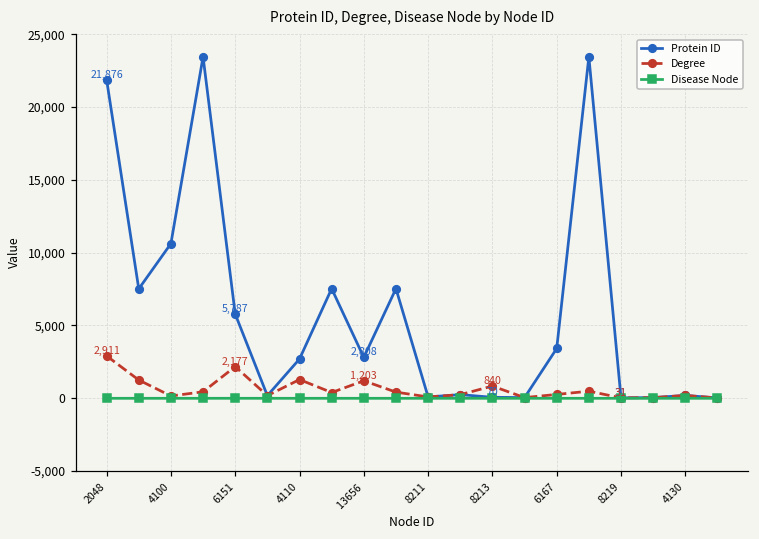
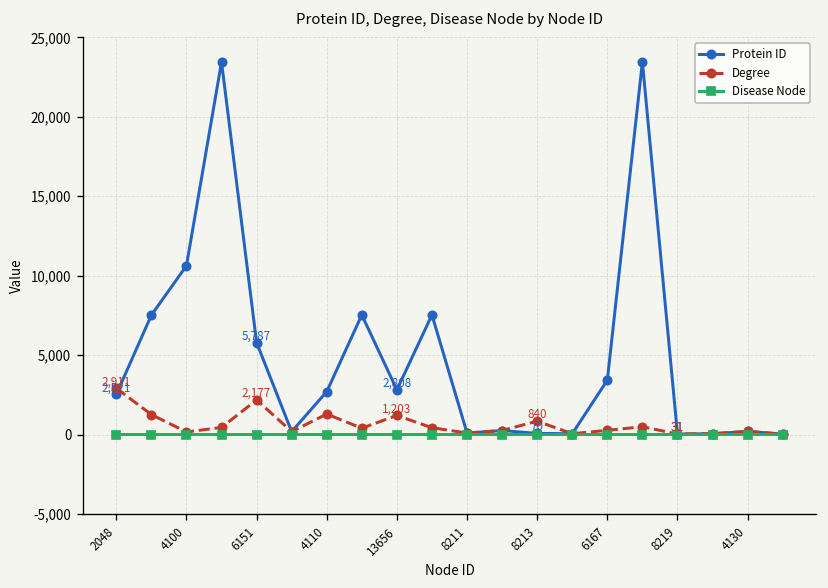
  {
    "Protein ID": {
-     "2048": "21,876",
+     "2048": "2,521",
      "6151": "5,787",
      "13656": "2,808"
    },
    "Degree": {
      "6151": "2,177",
      "13656": "1,203",
      "8213": "840"
    },
    "Disease Node": {
      "2048": "0",
      "6151": "0",
      "4110": "0",
      "13656": "0",
      "6167": "0",
      "4130": "0"
    }
  }
